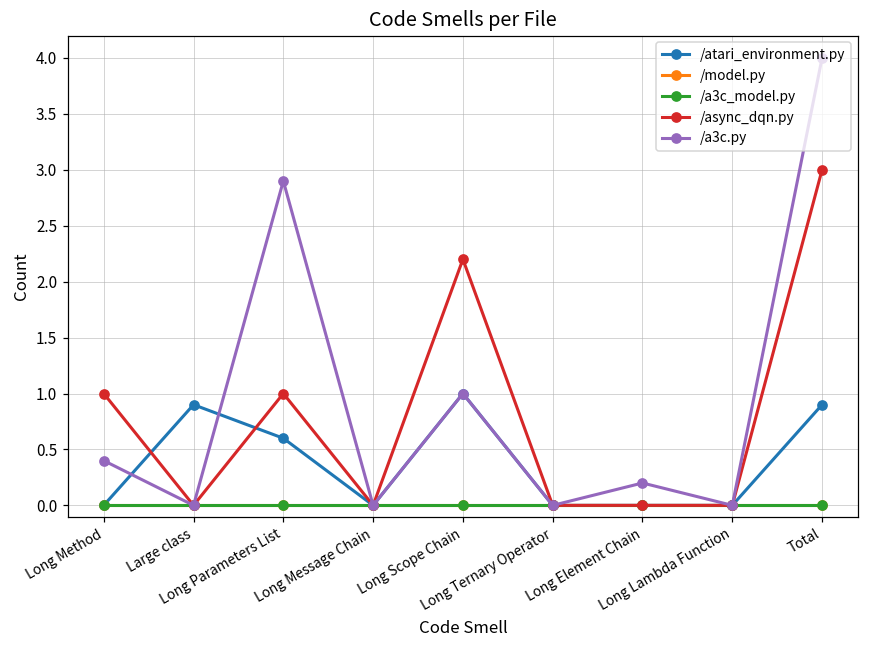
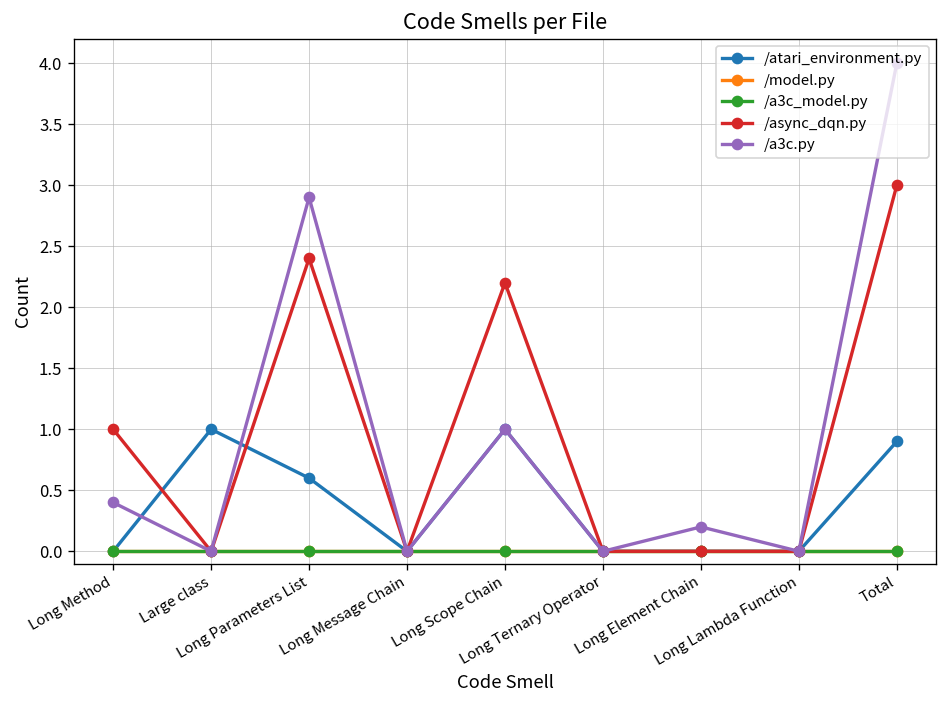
  {
    "/atari_environment.py": {
-     "Large class": 0.9,
+     "Large class": 1.0,
      "Long Parameters List": 0.6,
      "Total": 0.9
    },
    "/a3c_model.py": {
      "Long Parameters List": 0.0,
      "Long Scope Chain": 0.0,
      "Total": 0.0
    },
    "/async_dqn.py": {
      "Long Method": 1.0,
-     "Long Parameters List": 1.0,
+     "Long Parameters List": 2.4,
      "Long Scope Chain": 2.2,
      "Total": 3.0
    },
    "/a3c.py": {
      "Long Method": 0.4,
      "Long Parameters List": 2.9,
      "Long Element Chain": 0.2
    }
  }
